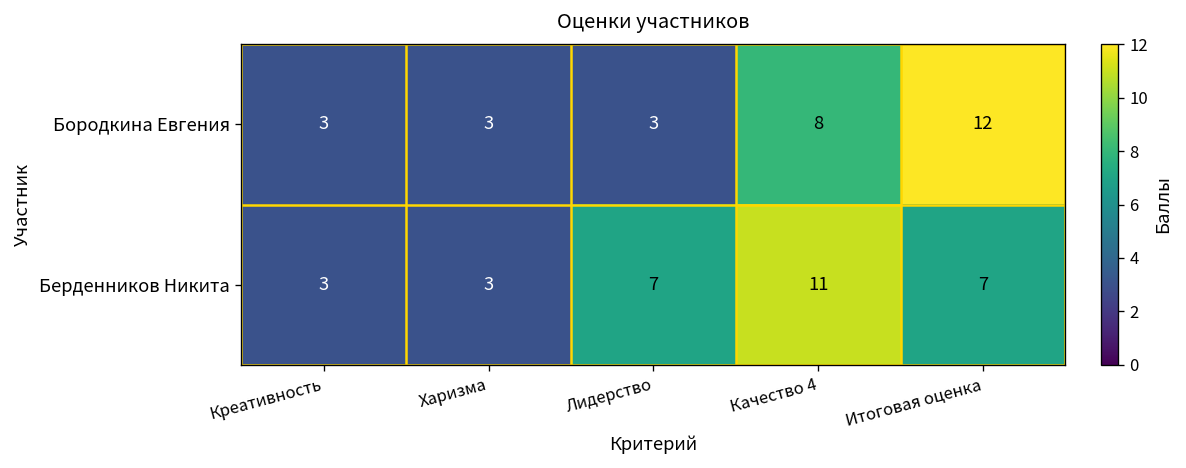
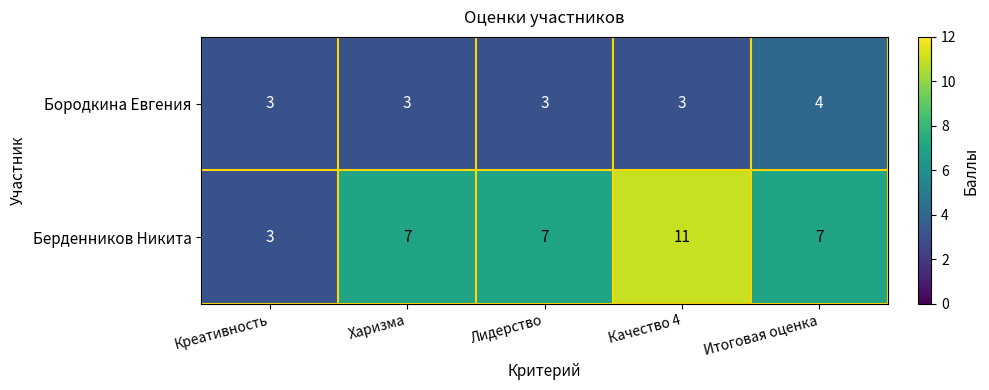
  {
    "Бородкина Евгения": {
      "Креативность": 3,
      "Харизма": 3,
      "Лидерство": 3,
-     "Качество 4": 8,
-     "Итоговая оценка": 12
+     "Качество 4": 3,
+     "Итоговая оценка": 4
    },
    "Берденников Никита": {
      "Креативность": 3,
-     "Харизма": 3,
+     "Харизма": 7,
      "Лидерство": 7,
      "Качество 4": 11,
      "Итоговая оценка": 7
    }
  }
